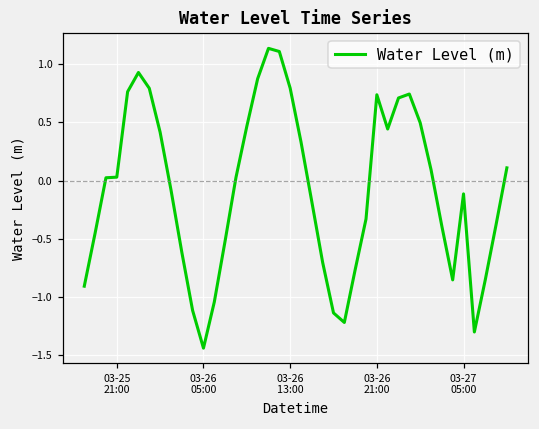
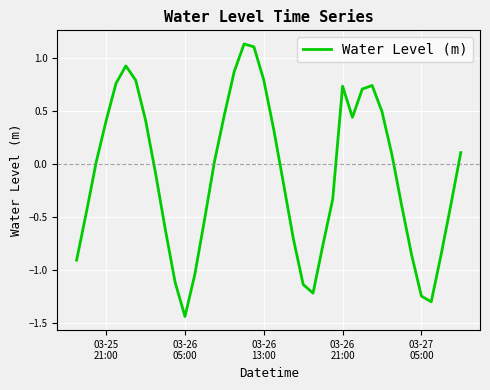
  {
-   "03-25 21:00": 0.03,
+   "03-25 21:00": 0.41,
    "03-26 05:00": -1.44,
    "03-26 13:00": 0.79,
    "03-26 21:00": 0.74,
-   "03-27 05:00": -0.11
+   "03-27 05:00": -1.24
  }
